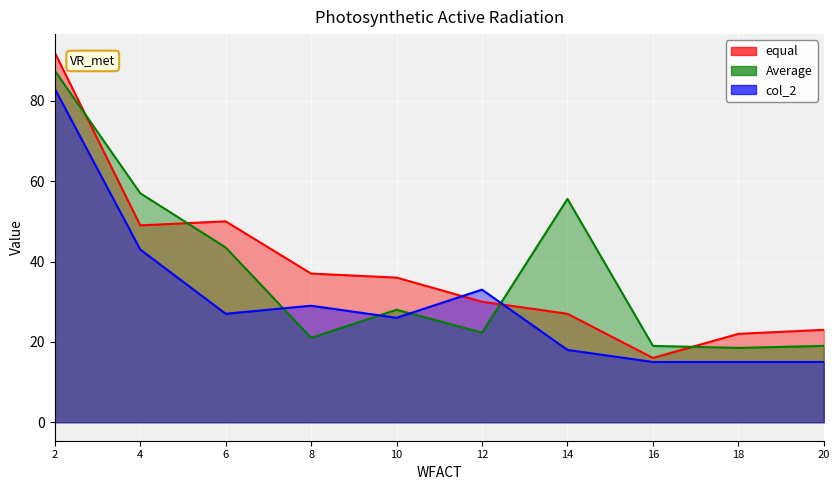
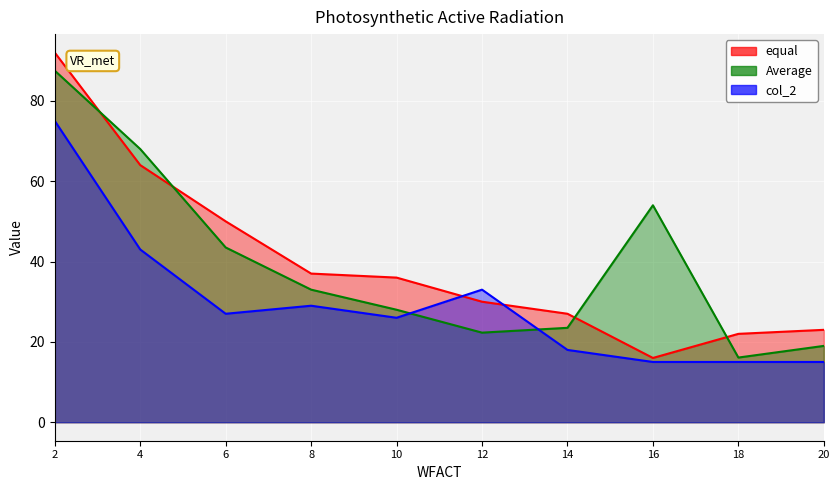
  {
    "equal": {
      "2": 92,
-     "4": 49,
+     "4": 64,
      "6": 50,
      "8": 37,
      "10": 36,
      "12": 30,
      "14": 27,
      "16": 16,
      "18": 22,
      "20": 23
    },
    "Average": {
      "2": 88,
-     "4": 57,
+     "4": 68,
      "6": 44,
-     "8": 21,
+     "8": 33,
      "10": 28,
      "12": 22,
-     "14": 56,
-     "16": 19,
-     "18": 19,
+     "14": 24,
+     "16": 54,
+     "18": 16,
      "20": 19
    },
    "col_2": {
-     "2": 83,
+     "2": 75,
      "4": 43,
      "6": 27,
      "8": 29,
      "10": 26,
      "12": 33,
      "14": 18,
      "16": 15,
      "18": 15,
      "20": 15
    }
  }
